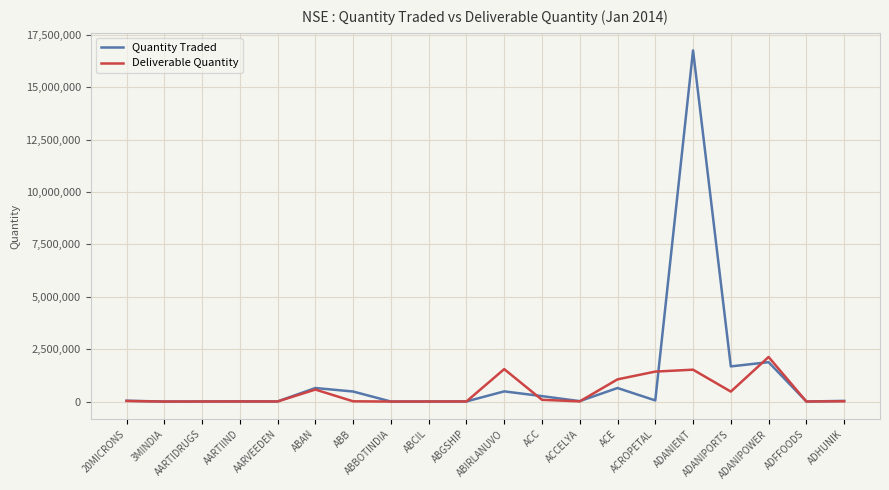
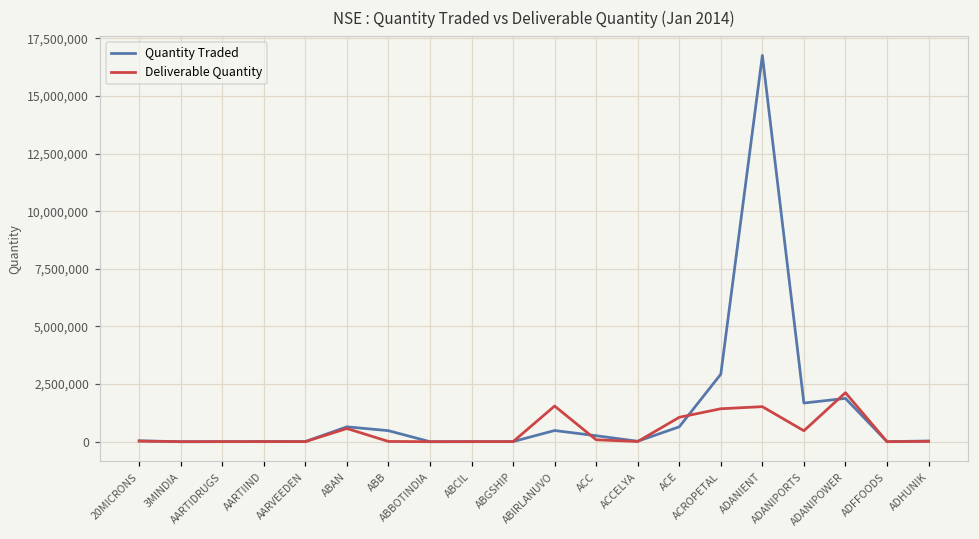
  {
    "Quantity Traded": {
      "ABB": "500,000",
      "ABIRLANUVO": "500,000",
      "ACC": "300,000",
      "ACE": "600,000",
-     "ACROPETAL": "100,000",
+     "ACROPETAL": "2,900,000",
      "ADANIENT": "16,800,000",
      "ADANIPORTS": "1,700,000",
      "ADANIPOWER": "1,900,000"
    },
    "Deliverable Quantity": {
      "ABB": "0",
      "ABIRLANUVO": "1,500,000",
      "ACC": "100,000",
      "ACE": "1,100,000",
      "ACROPETAL": "1,400,000",
      "ADANIENT": "1,500,000",
      "ADANIPORTS": "500,000",
      "ADANIPOWER": "2,100,000"
    }
  }
